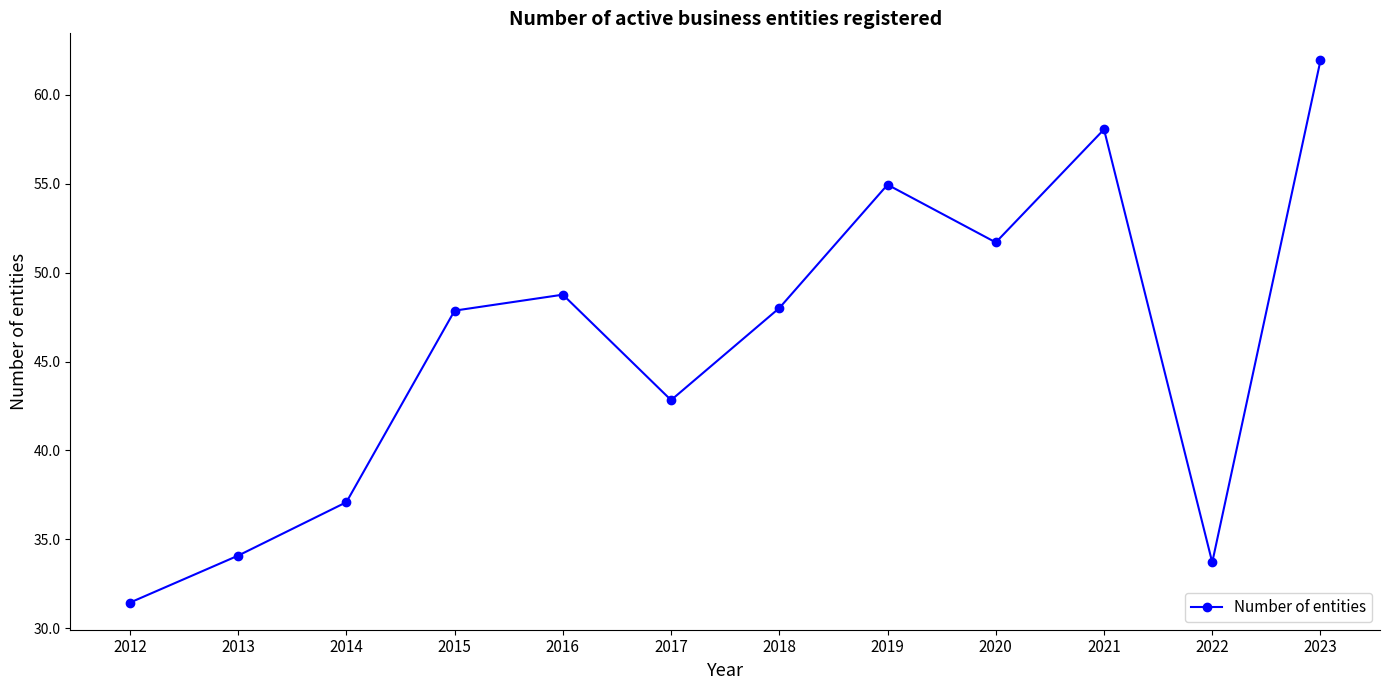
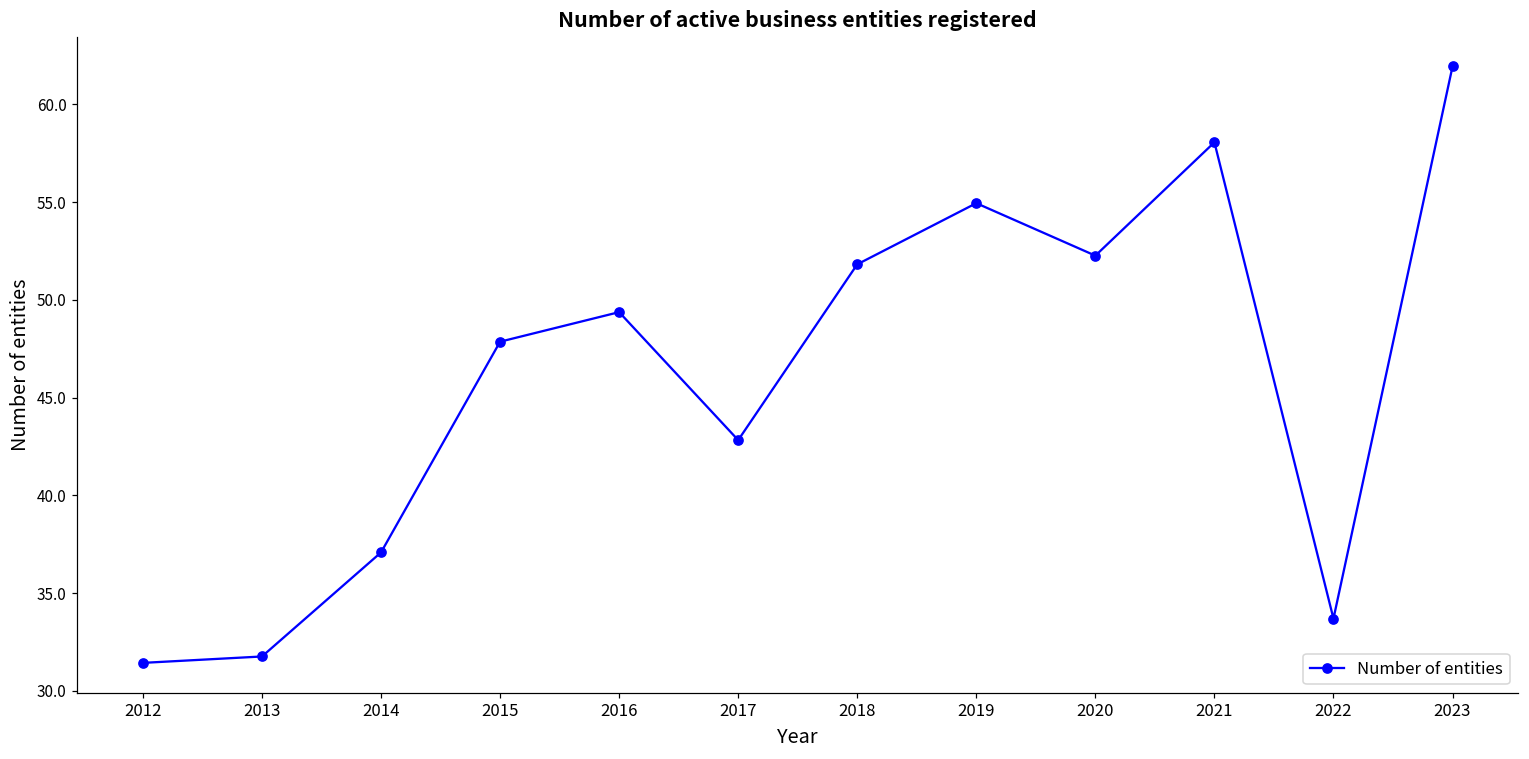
  {
    "2012": 31.4,
-   "2013": 34.1,
+   "2013": 31.8,
    "2014": 37.1,
    "2015": 47.9,
-   "2016": 48.8,
+   "2016": 49.4,
    "2017": 42.8,
-   "2018": 48.0,
+   "2018": 51.8,
    "2019": 54.9,
-   "2020": 51.7,
+   "2020": 52.3,
    "2021": 58.1,
    "2022": 33.7,
    "2023": 61.9
  }
